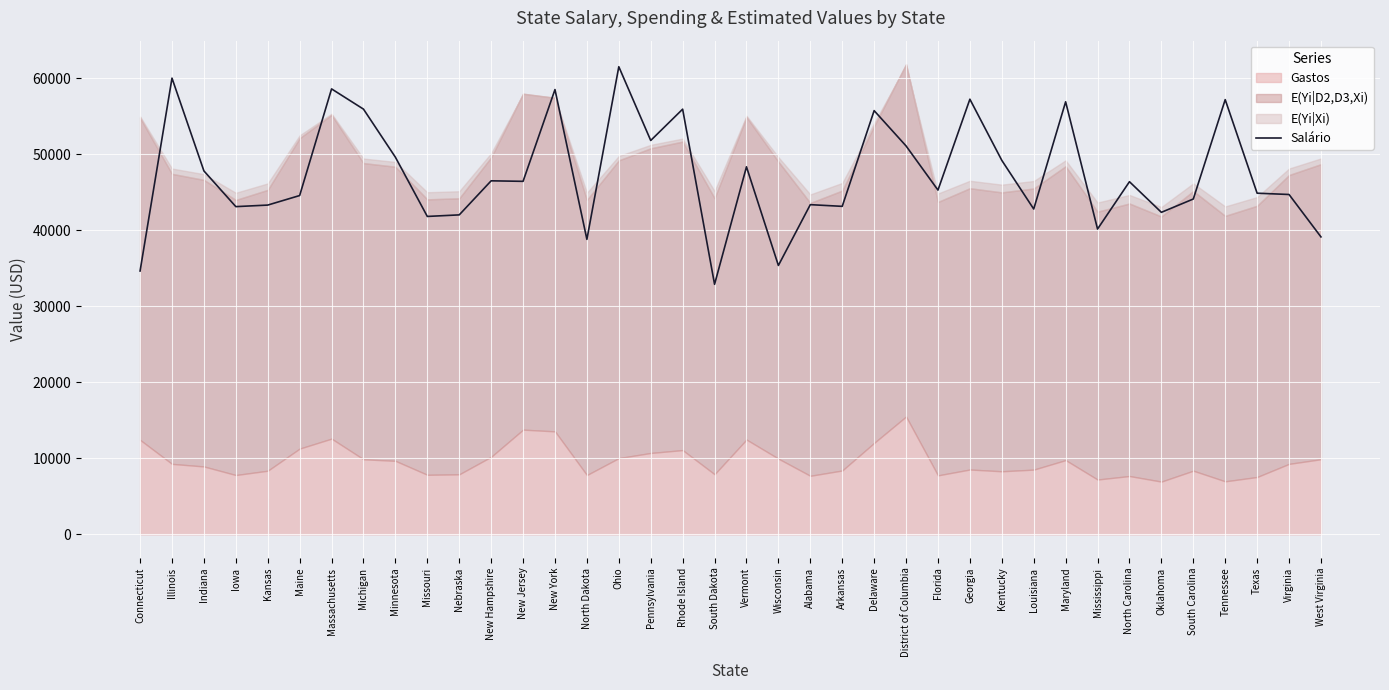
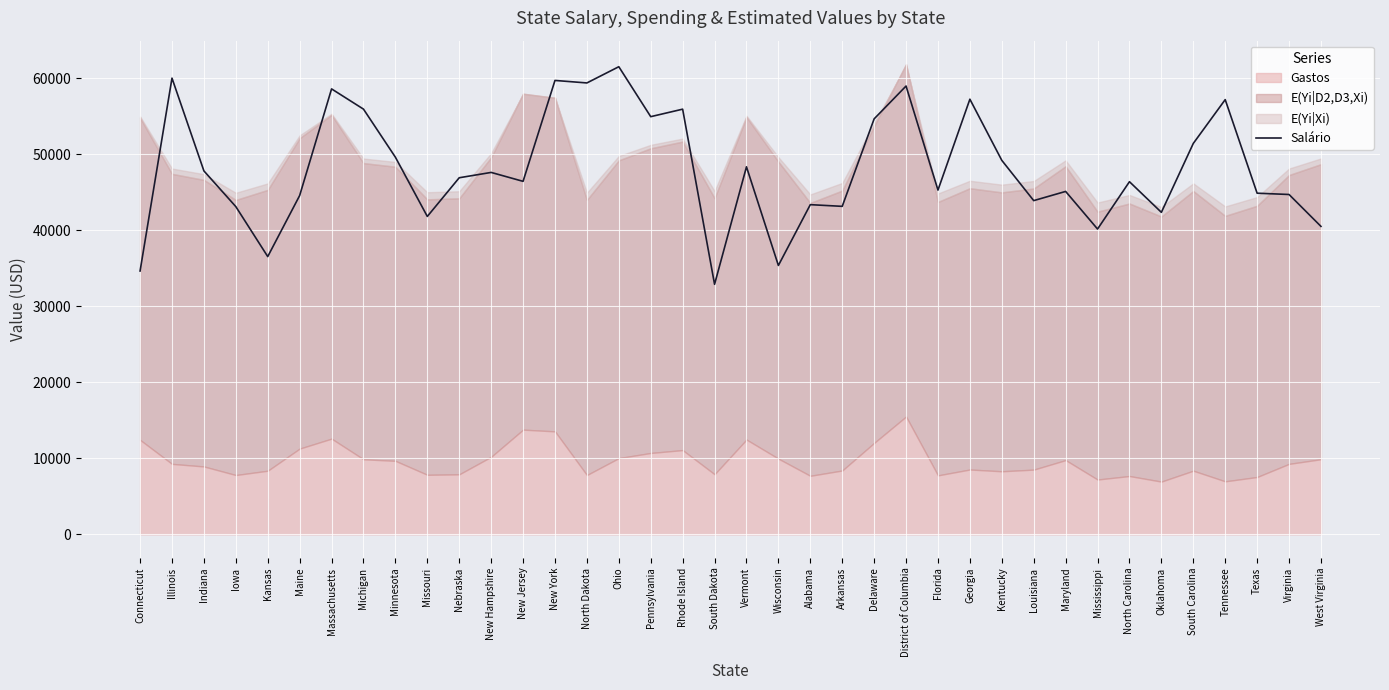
  {
    "Salário": {
      "Connecticut": 35000,
      "Illinois": 60000,
      "Indiana": 48000,
      "Iowa": 43000,
-     "Kansas": 43000,
+     "Kansas": 37000,
      "Maine": 45000,
      "Massachusetts": 59000,
      "Michigan": 56000,
      "Minnesota": 50000,
      "Missouri": 42000,
-     "Nebraska": 42000,
-     "New Hampshire": 47000,
+     "Nebraska": 47000,
+     "New Hampshire": 48000,
      "New Jersey": 46000,
-     "New York": 59000,
-     "North Dakota": 39000,
+     "New York": 60000,
+     "North Dakota": 59000,
      "Ohio": 62000,
-     "Pennsylvania": 52000,
+     "Pennsylvania": 55000,
      "Rhode Island": 56000,
      "South Dakota": 33000,
      "Vermont": 48000,
      "Wisconsin": 35000,
      "Arkansas": 43000,
-     "Delaware": 56000,
-     "District of Columbia": 51000,
+     "Delaware": 55000,
+     "District of Columbia": 59000,
      "Florida": 45000,
      "Georgia": 57000,
      "Kentucky": 49000,
-     "Louisiana": 43000,
-     "Maryland": 57000,
+     "Louisiana": 44000,
+     "Maryland": 45000,
      "Mississippi": 40000,
      "North Carolina": 46000,
      "Oklahoma": 42000,
-     "South Carolina": 44000,
+     "South Carolina": 51000,
      "Tennessee": 57000,
      "Texas": 45000,
      "Virginia": 45000,
-     "West Virginia": 39000
+     "West Virginia": 41000
    }
  }
